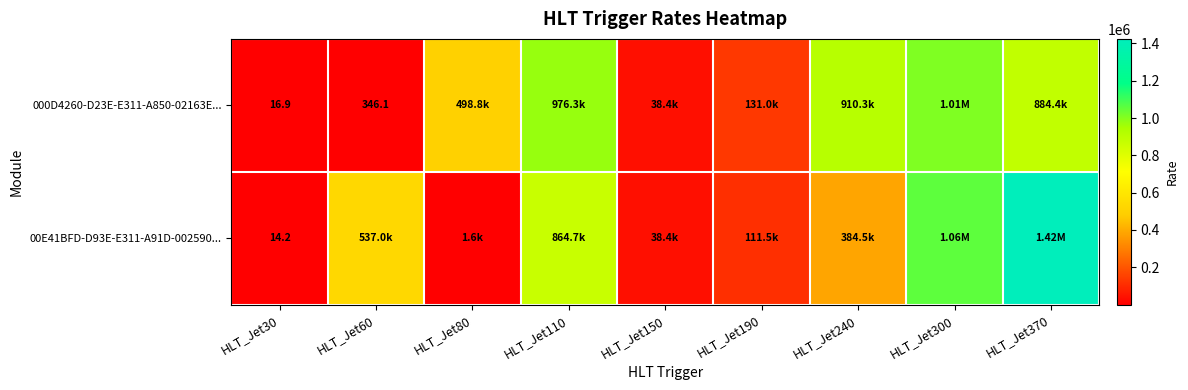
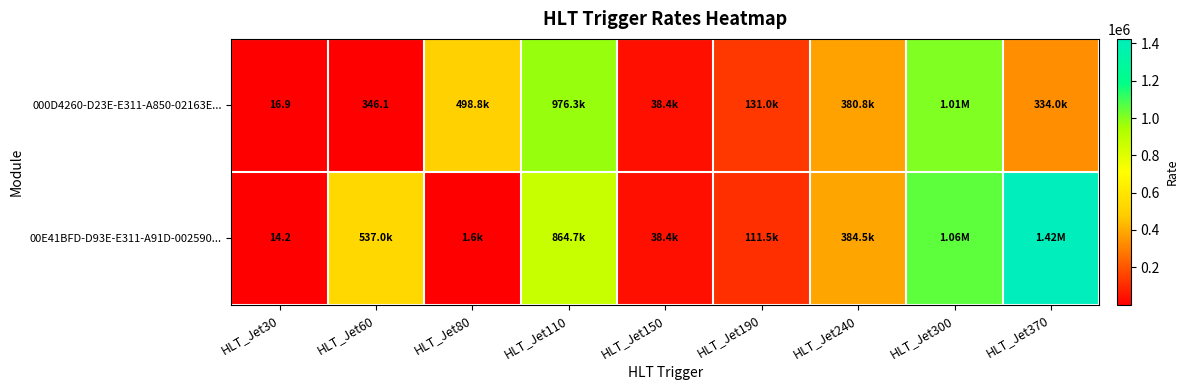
  {
    "000D4260-D23E-E311-A850-02163E...": {
      "HLT_Jet30": "16.9",
      "HLT_Jet60": "346.1",
      "HLT_Jet80": "498.8k",
      "HLT_Jet110": "976.3k",
      "HLT_Jet150": "38.4k",
      "HLT_Jet190": "131.0k",
-     "HLT_Jet240": "910.3k",
+     "HLT_Jet240": "380.8k",
      "HLT_Jet300": "1.01M",
-     "HLT_Jet370": "884.4k"
+     "HLT_Jet370": "334.0k"
    },
    "00E41BFD-D93E-E311-A91D-002590...": {
      "HLT_Jet30": "14.2",
      "HLT_Jet60": "537.0k",
      "HLT_Jet80": "1.6k",
      "HLT_Jet110": "864.7k",
      "HLT_Jet150": "38.4k",
      "HLT_Jet190": "111.5k",
      "HLT_Jet240": "384.5k",
      "HLT_Jet300": "1.06M",
      "HLT_Jet370": "1.42M"
    }
  }
